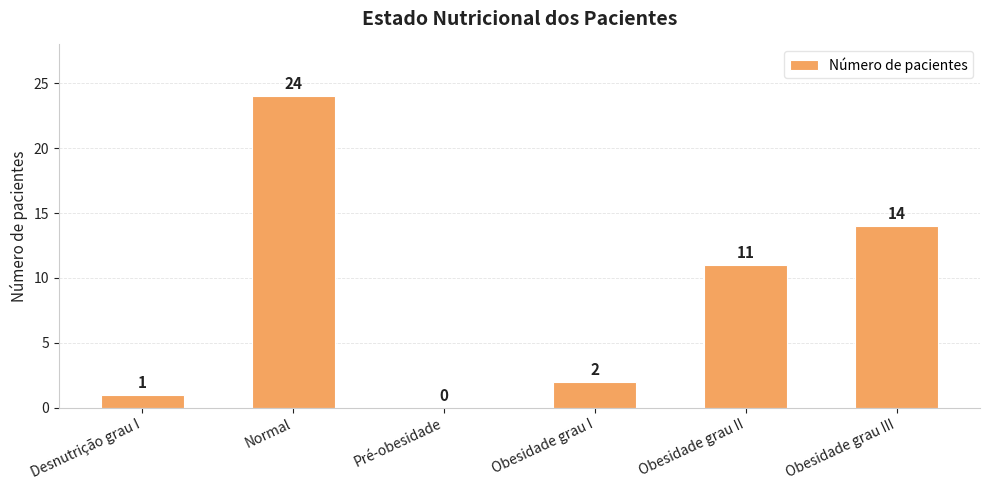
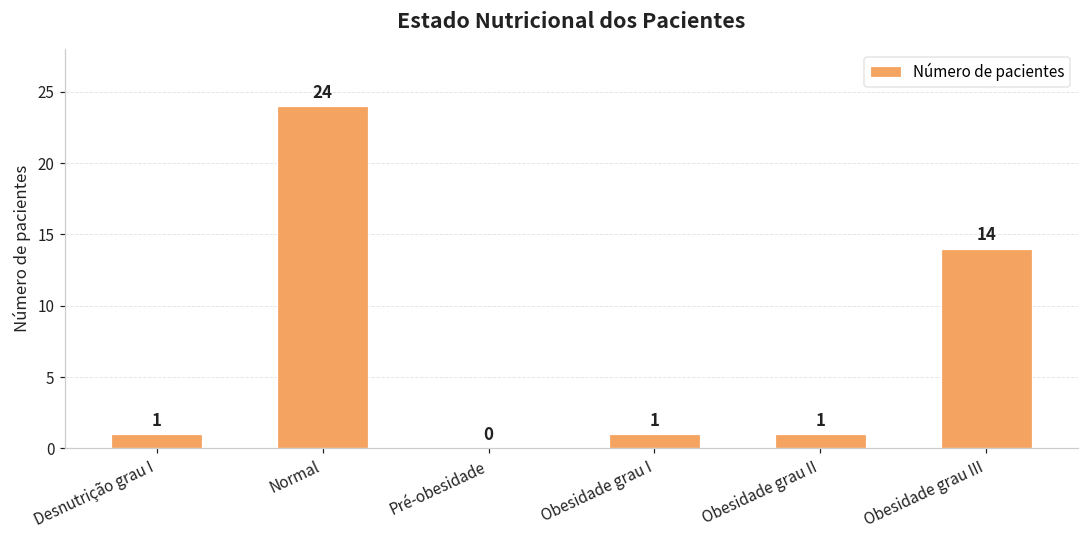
  {
    "Desnutrição grau I": 1,
    "Normal": 24,
    "Pré-obesidade": 0,
-   "Obesidade grau I": 2,
-   "Obesidade grau II": 11,
+   "Obesidade grau I": 1,
+   "Obesidade grau II": 1,
    "Obesidade grau III": 14
  }
